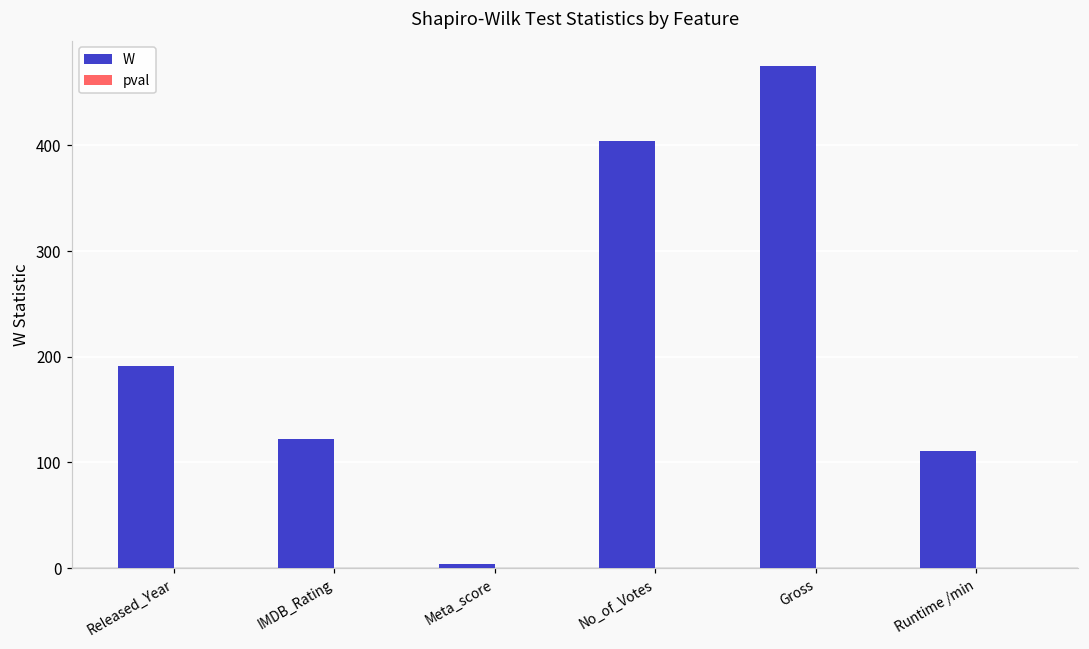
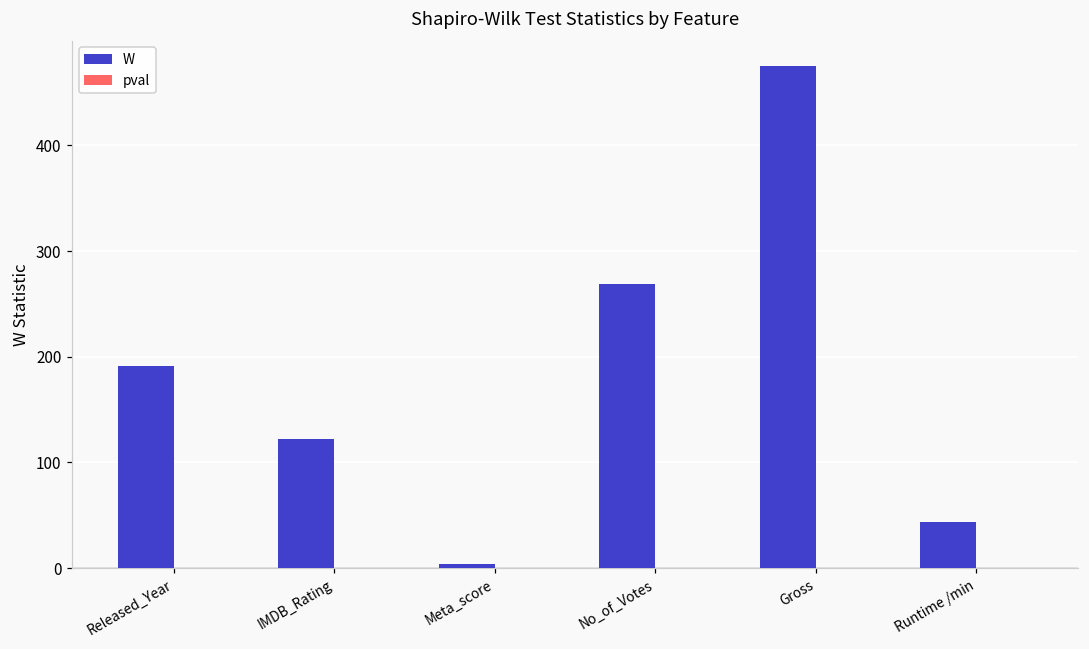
  {
    "W": {
      "Released_Year": 190,
      "IMDB_Rating": 120,
      "Meta_score": 0,
-     "No_of_Votes": 400,
+     "No_of_Votes": 270,
      "Gross": 480,
-     "Runtime /min": 110
+     "Runtime /min": 40
    },
    "pval": {
      "Released_Year": 0,
      "IMDB_Rating": 0,
      "Meta_score": 0,
      "No_of_Votes": 0,
      "Gross": 0,
      "Runtime /min": 0
    }
  }
